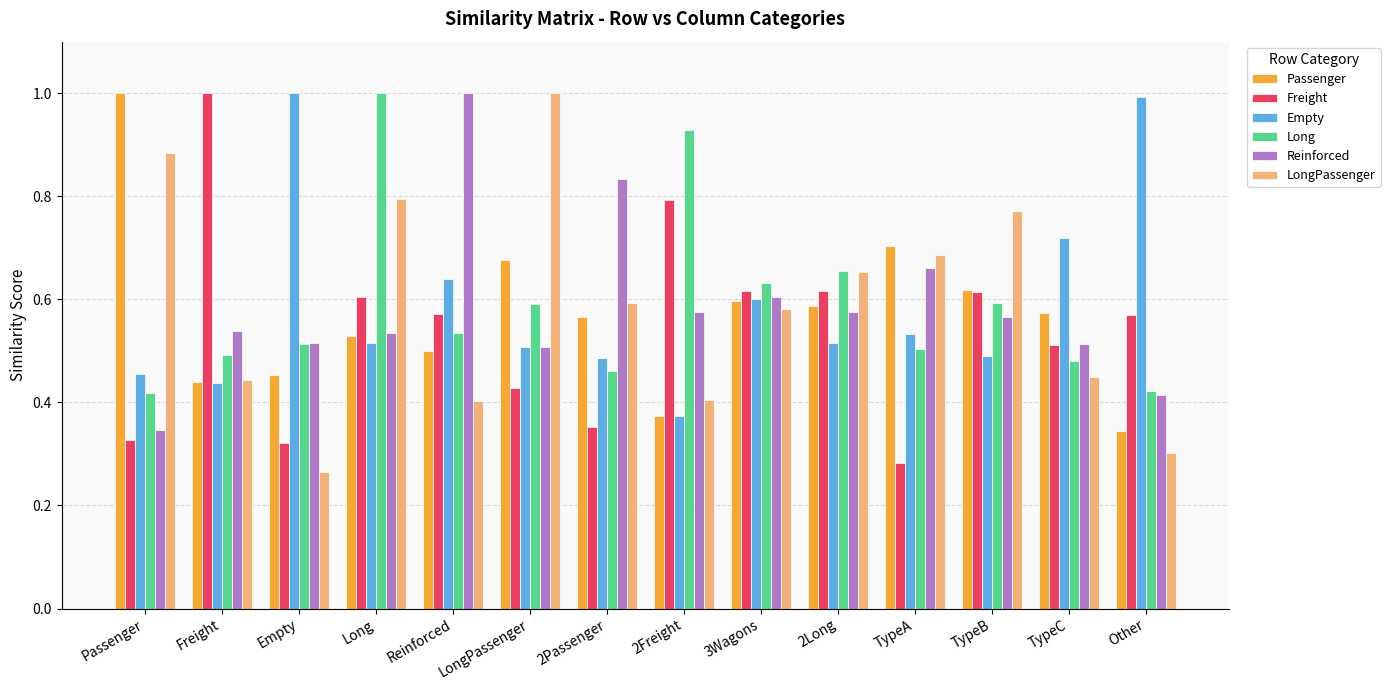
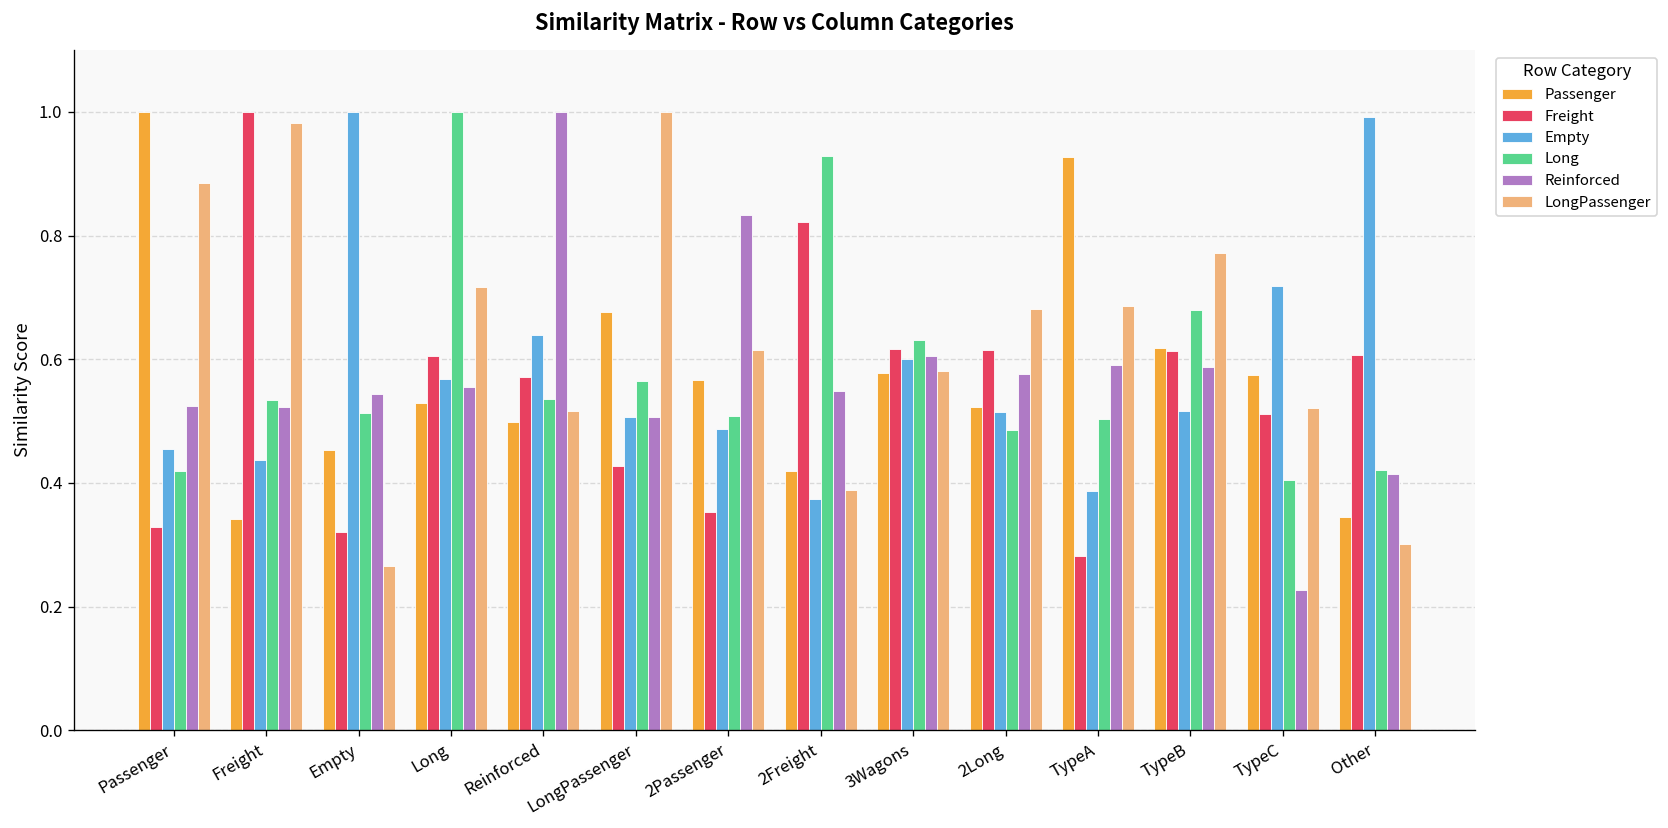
  {
    "Passenger": {
      "Passenger": 1.00,
-     "Freight": 0.44,
+     "Freight": 0.34,
      "Empty": 0.45,
      "Long": 0.53,
      "Reinforced": 0.50,
      "LongPassenger": 0.68,
      "2Passenger": 0.57,
-     "2Freight": 0.37,
-     "3Wagons": 0.60,
-     "2Long": 0.59,
-     "TypeA": 0.70,
+     "2Freight": 0.42,
+     "3Wagons": 0.58,
+     "2Long": 0.52,
+     "TypeA": 0.93,
      "TypeB": 0.62,
      "TypeC": 0.57,
      "Other": 0.34
    },
    "Freight": {
      "Passenger": 0.33,
      "Freight": 1.00,
      "Empty": 0.32,
      "Long": 0.60,
      "Reinforced": 0.57,
      "LongPassenger": 0.43,
      "2Passenger": 0.35,
-     "2Freight": 0.79,
+     "2Freight": 0.82,
      "3Wagons": 0.62,
      "2Long": 0.62,
      "TypeA": 0.28,
      "TypeB": 0.61,
      "TypeC": 0.51,
-     "Other": 0.57
+     "Other": 0.61
    },
    "Empty": {
      "Passenger": 0.45,
      "Freight": 0.44,
      "Empty": 1.00,
-     "Long": 0.51,
+     "Long": 0.57,
      "Reinforced": 0.64,
      "LongPassenger": 0.51,
      "2Passenger": 0.49,
      "2Freight": 0.37,
      "3Wagons": 0.60,
      "2Long": 0.51,
-     "TypeA": 0.53,
-     "TypeB": 0.49,
+     "TypeA": 0.39,
+     "TypeB": 0.52,
      "TypeC": 0.72,
      "Other": 0.99
    },
    "Long": {
      "Passenger": 0.42,
-     "Freight": 0.49,
+     "Freight": 0.53,
      "Empty": 0.51,
      "Long": 1.00,
      "Reinforced": 0.54,
-     "LongPassenger": 0.59,
-     "2Passenger": 0.46,
+     "LongPassenger": 0.57,
+     "2Passenger": 0.51,
      "2Freight": 0.93,
      "3Wagons": 0.63,
-     "2Long": 0.66,
+     "2Long": 0.49,
      "TypeA": 0.50,
-     "TypeB": 0.59,
-     "TypeC": 0.48,
+     "TypeB": 0.68,
+     "TypeC": 0.41,
      "Other": 0.42
    },
    "Reinforced": {
-     "Passenger": 0.35,
-     "Freight": 0.54,
-     "Empty": 0.52,
-     "Long": 0.53,
+     "Passenger": 0.52,
+     "Freight": 0.52,
+     "Empty": 0.54,
+     "Long": 0.55,
      "Reinforced": 1.00,
      "LongPassenger": 0.51,
      "2Passenger": 0.83,
-     "2Freight": 0.57,
+     "2Freight": 0.55,
      "3Wagons": 0.60,
      "2Long": 0.58,
-     "TypeA": 0.66,
-     "TypeB": 0.57,
-     "TypeC": 0.51,
+     "TypeA": 0.59,
+     "TypeB": 0.59,
+     "TypeC": 0.23,
      "Other": 0.41
    },
    "LongPassenger": {
      "Passenger": 0.88,
-     "Freight": 0.44,
+     "Freight": 0.98,
      "Empty": 0.27,
-     "Long": 0.79,
-     "Reinforced": 0.40,
+     "Long": 0.72,
+     "Reinforced": 0.52,
      "LongPassenger": 1.00,
-     "2Passenger": 0.59,
-     "2Freight": 0.41,
+     "2Passenger": 0.61,
+     "2Freight": 0.39,
      "3Wagons": 0.58,
-     "2Long": 0.65,
+     "2Long": 0.68,
      "TypeA": 0.69,
      "TypeB": 0.77,
-     "TypeC": 0.45,
+     "TypeC": 0.52,
      "Other": 0.30
    }
  }
